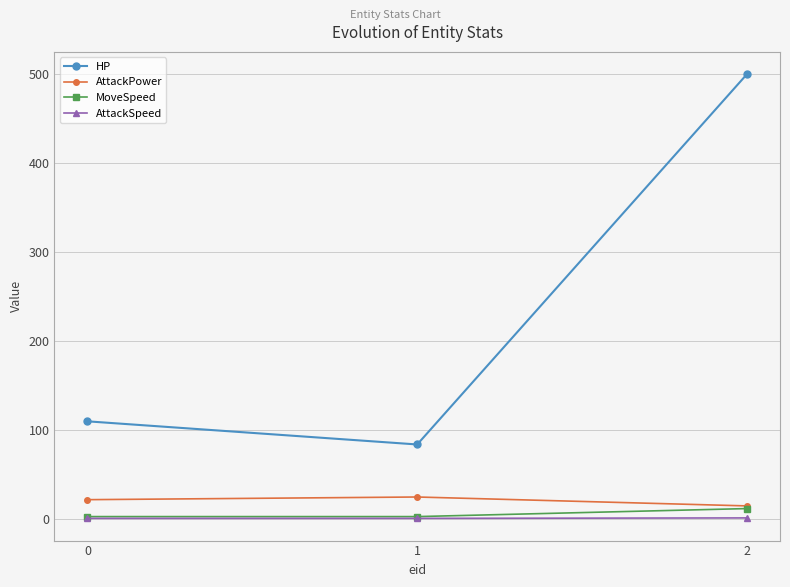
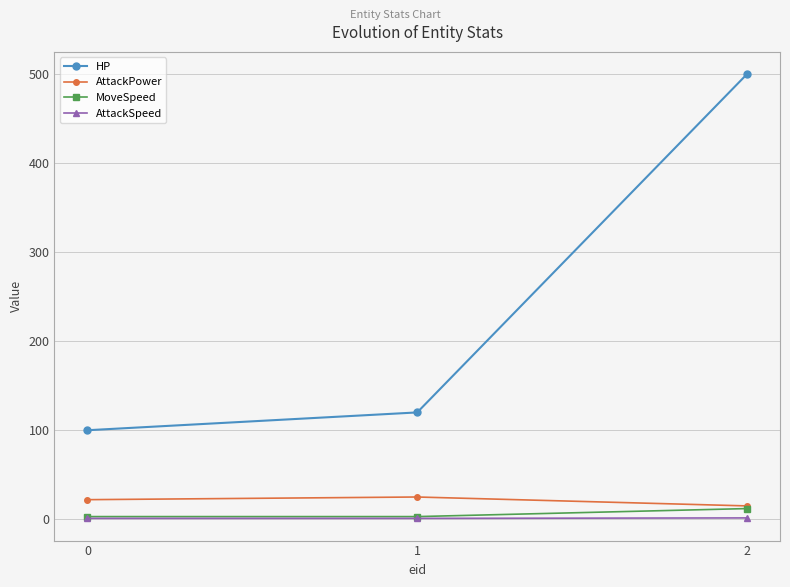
  {
    "HP": {
-     "0": 110,
-     "1": 80,
+     "0": 100,
+     "1": 120,
      "2": 500
    },
    "AttackPower": {
      "0": 20,
      "1": 30,
      "2": 20
    },
    "MoveSpeed": {
      "2": 10
    },
    "AttackSpeed": {
      "2": 0
    }
  }
